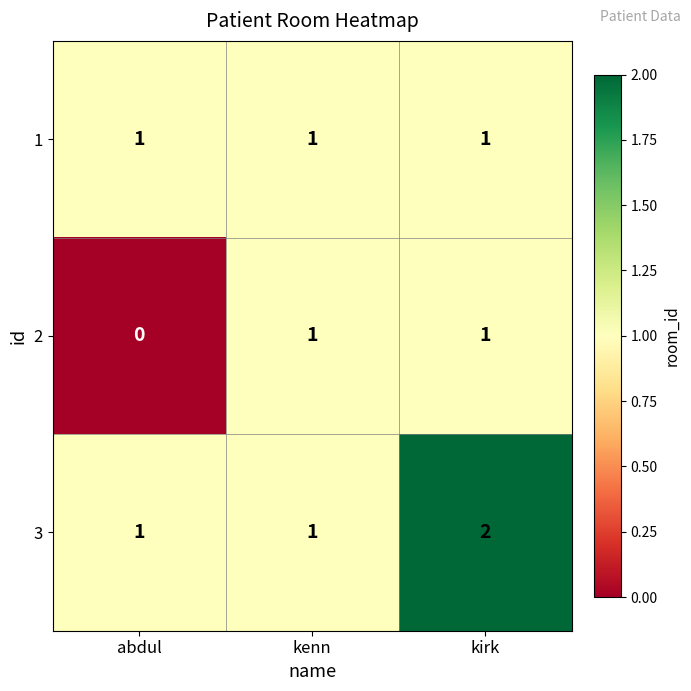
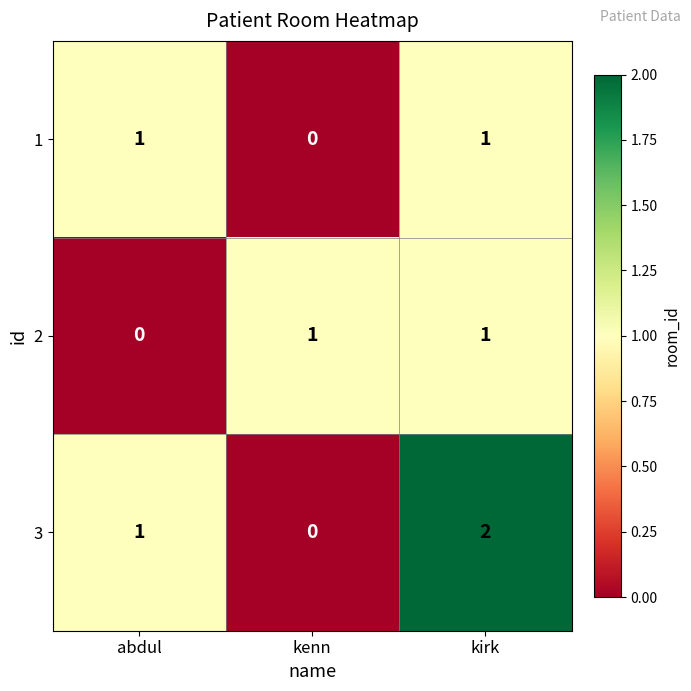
  {
    "1": {
      "abdul": 1,
-     "kenn": 1,
+     "kenn": 0,
      "kirk": 1
    },
    "2": {
      "abdul": 0,
      "kenn": 1,
      "kirk": 1
    },
    "3": {
      "abdul": 1,
-     "kenn": 1,
+     "kenn": 0,
      "kirk": 2
    }
  }
